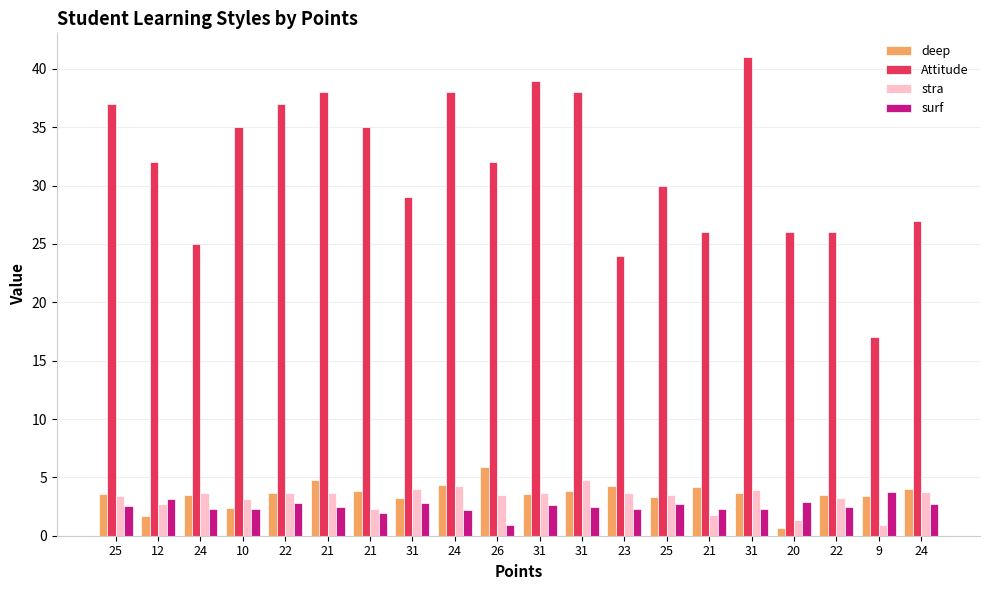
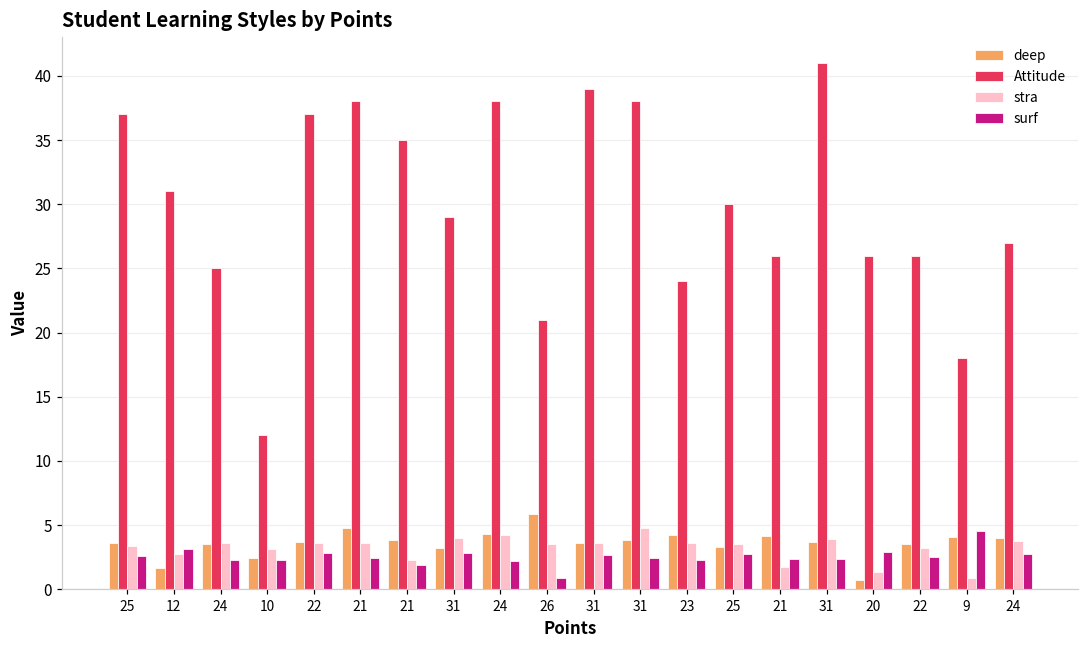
  {
    "deep": {
      "12": 1.7,
      "10": 2.4,
      "26": 5.9,
      "23": 4.3,
      "20": 0.7,
-     "9": 3.4
+     "9": 4.1
    },
    "Attitude": {
-     "12": 32,
-     "10": 35,
-     "26": 32,
+     "12": 31,
+     "10": 12,
+     "26": 21,
      "23": 24,
      "20": 26,
-     "9": 17
+     "9": 18
    },
    "stra": {
      "12": 2.8,
      "10": 3.1,
      "26": 3.5,
      "23": 3.6,
      "20": 1.4,
      "9": 0.9
    },
    "surf": {
      "12": 3.2,
      "10": 2.3,
      "26": 0.9,
      "23": 2.3,
      "20": 2.9,
-     "9": 3.8
+     "9": 4.5
    }
  }
